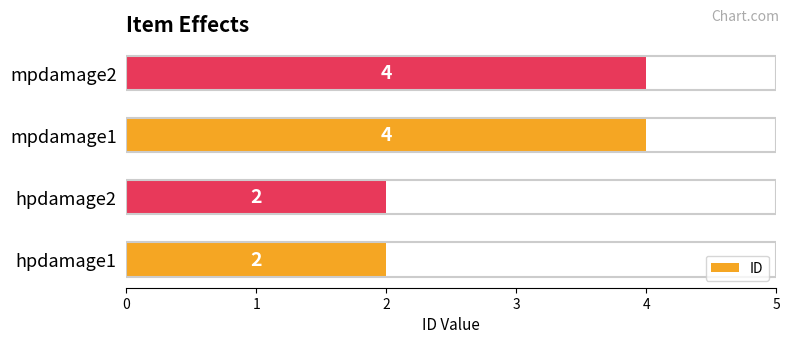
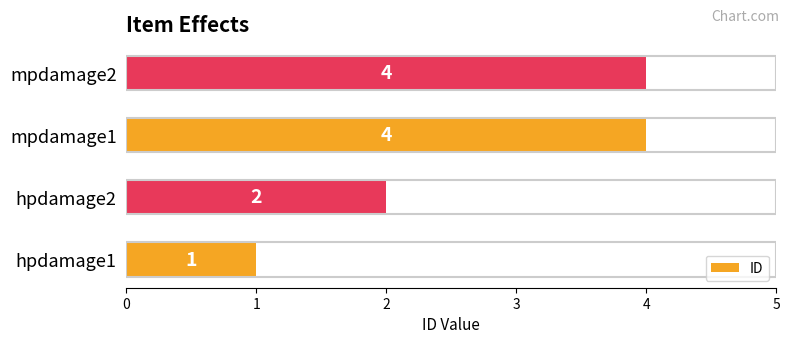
  {
    "mpdamage2": 4,
    "mpdamage1": 4,
    "hpdamage2": 2,
-   "hpdamage1": 2
+   "hpdamage1": 1
  }
